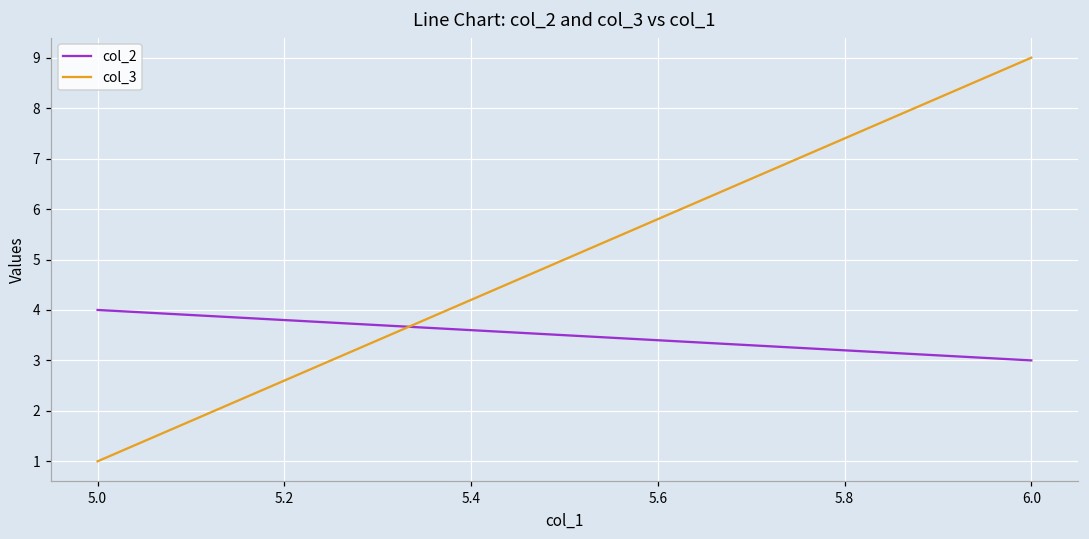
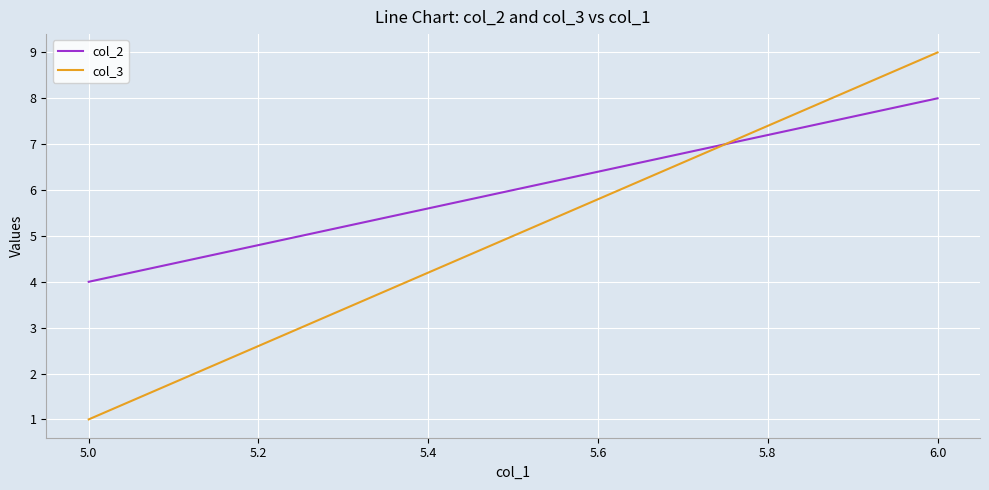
  {
    "col_2": {
      "5.0": 4,
-     "6.0": 3
+     "6.0": 8
    },
    "col_3": {
      "5.0": 1,
      "6.0": 9
    }
  }
